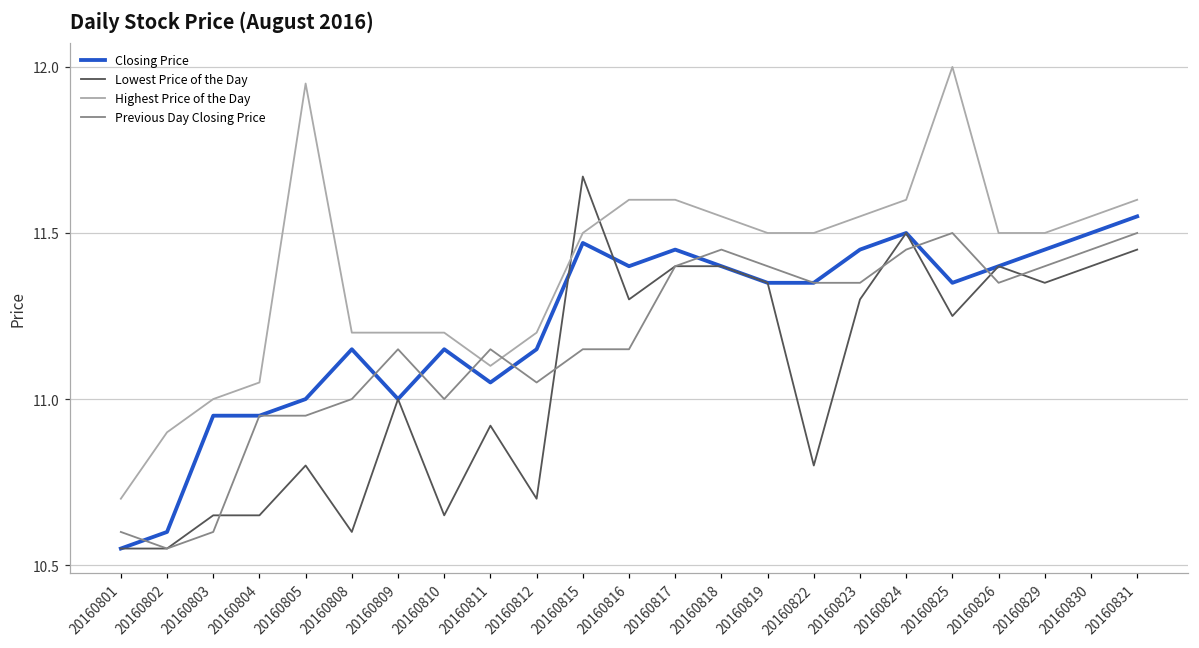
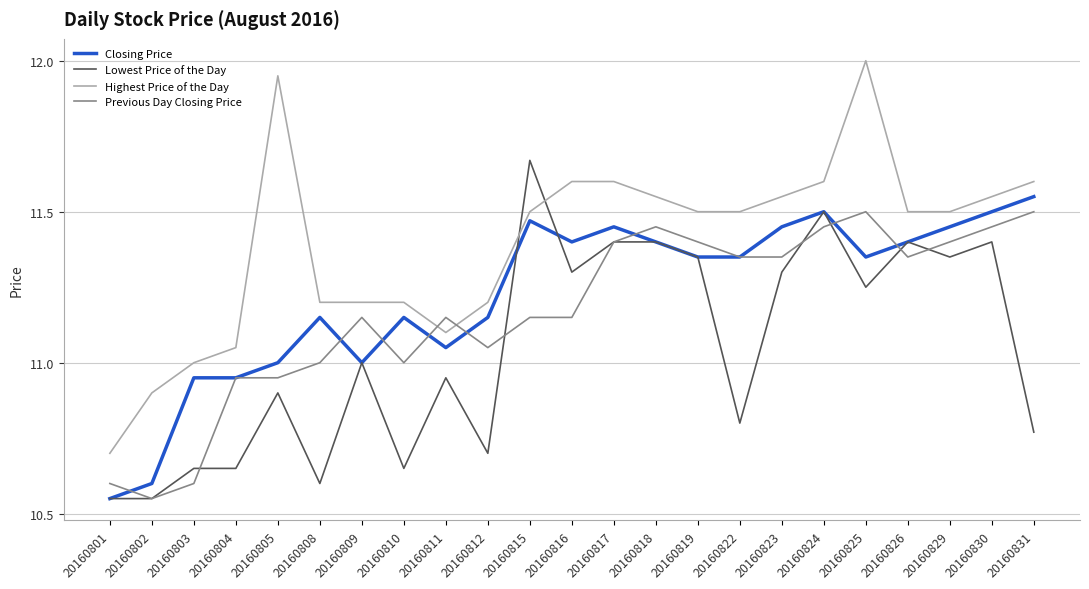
  {
    "Closing Price": {
      "20160802": 10.60,
      "20160803": 10.95,
      "20160805": 11.00,
      "20160808": 11.15,
      "20160810": 11.15,
      "20160811": 11.05,
      "20160812": 11.15,
      "20160815": 11.47,
      "20160816": 11.40,
      "20160817": 11.45,
      "20160823": 11.45,
      "20160825": 11.35,
      "20160829": 11.45,
      "20160830": 11.50,
      "20160831": 11.55
    },
    "Lowest Price of the Day": {
      "20160803": 10.65,
      "20160804": 10.65,
-     "20160805": 10.8,
+     "20160805": 10.9,
      "20160808": 10.60,
      "20160810": 10.65,
-     "20160811": 10.92,
+     "20160811": 10.95,
      "20160812": 10.70,
      "20160815": 11.67,
      "20160816": 11.30,
      "20160822": 10.80,
      "20160823": 11.30,
      "20160825": 11.25,
      "20160829": 11.35,
      "20160830": 11.40,
-     "20160831": 11.45
+     "20160831": 10.77
    }
  }
